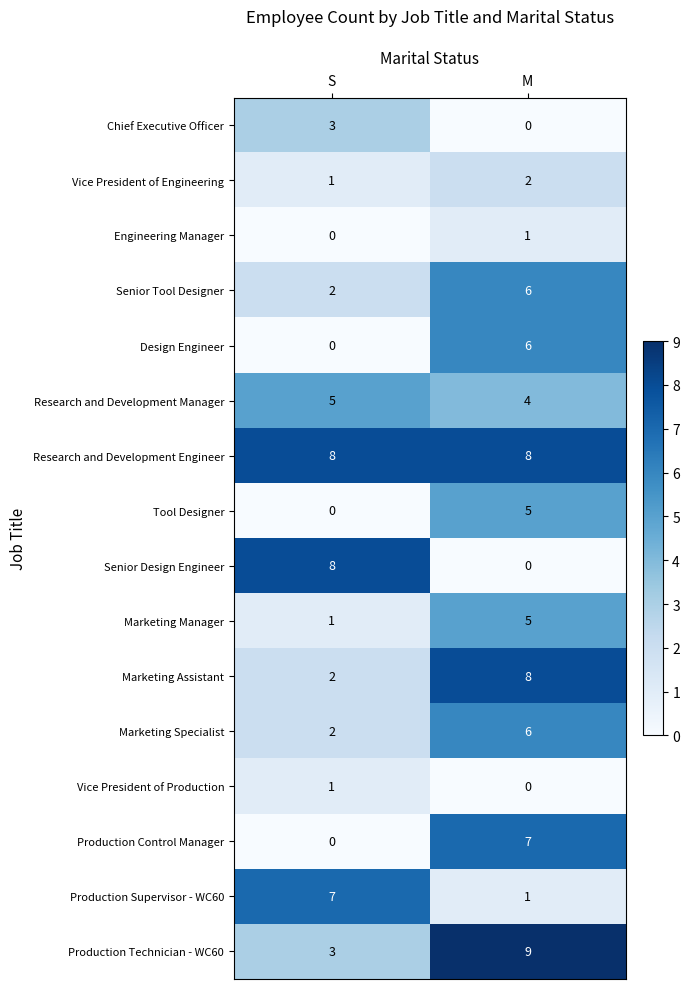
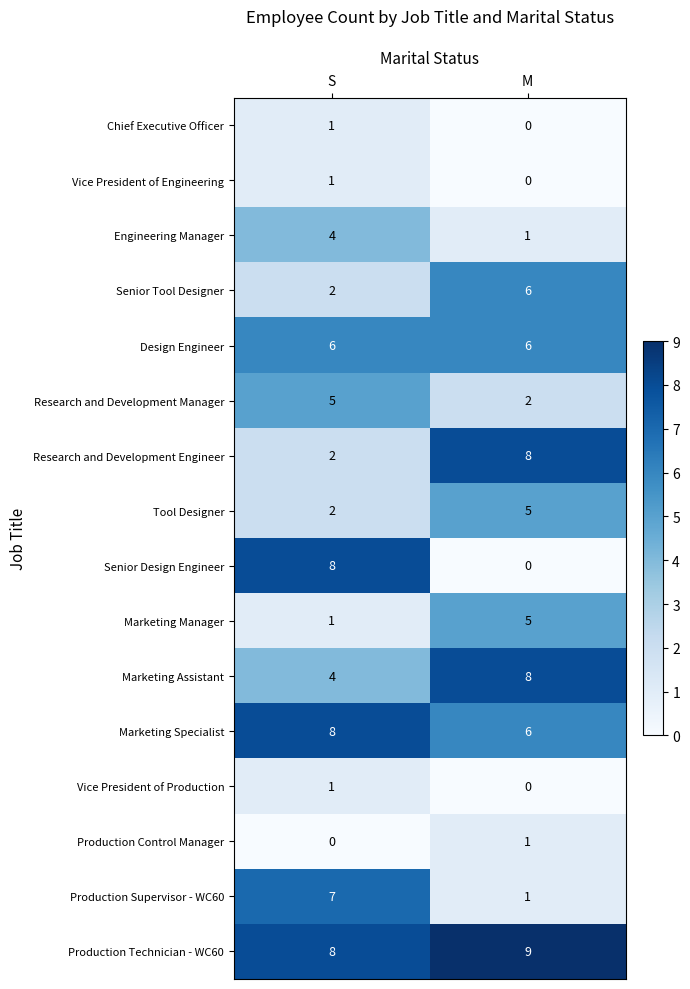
  {
    "Chief Executive Officer": {
-     "S": 3,
+     "S": 1,
      "M": 0
    },
    "Vice President of Engineering": {
      "S": 1,
-     "M": 2
+     "M": 0
    },
    "Engineering Manager": {
-     "S": 0,
+     "S": 4,
      "M": 1
    },
    "Senior Tool Designer": {
      "S": 2,
      "M": 6
    },
    "Design Engineer": {
-     "S": 0,
+     "S": 6,
      "M": 6
    },
    "Research and Development Manager": {
      "S": 5,
-     "M": 4
+     "M": 2
    },
    "Research and Development Engineer": {
-     "S": 8,
+     "S": 2,
      "M": 8
    },
    "Tool Designer": {
-     "S": 0,
+     "S": 2,
      "M": 5
    },
    "Senior Design Engineer": {
      "S": 8,
      "M": 0
    },
    "Marketing Manager": {
      "S": 1,
      "M": 5
    },
    "Marketing Assistant": {
-     "S": 2,
+     "S": 4,
      "M": 8
    },
    "Marketing Specialist": {
-     "S": 2,
+     "S": 8,
      "M": 6
    },
    "Vice President of Production": {
      "S": 1,
      "M": 0
    },
    "Production Control Manager": {
      "S": 0,
-     "M": 7
+     "M": 1
    },
    "Production Supervisor - WC60": {
      "S": 7,
      "M": 1
    },
    "Production Technician - WC60": {
-     "S": 3,
+     "S": 8,
      "M": 9
    }
  }
